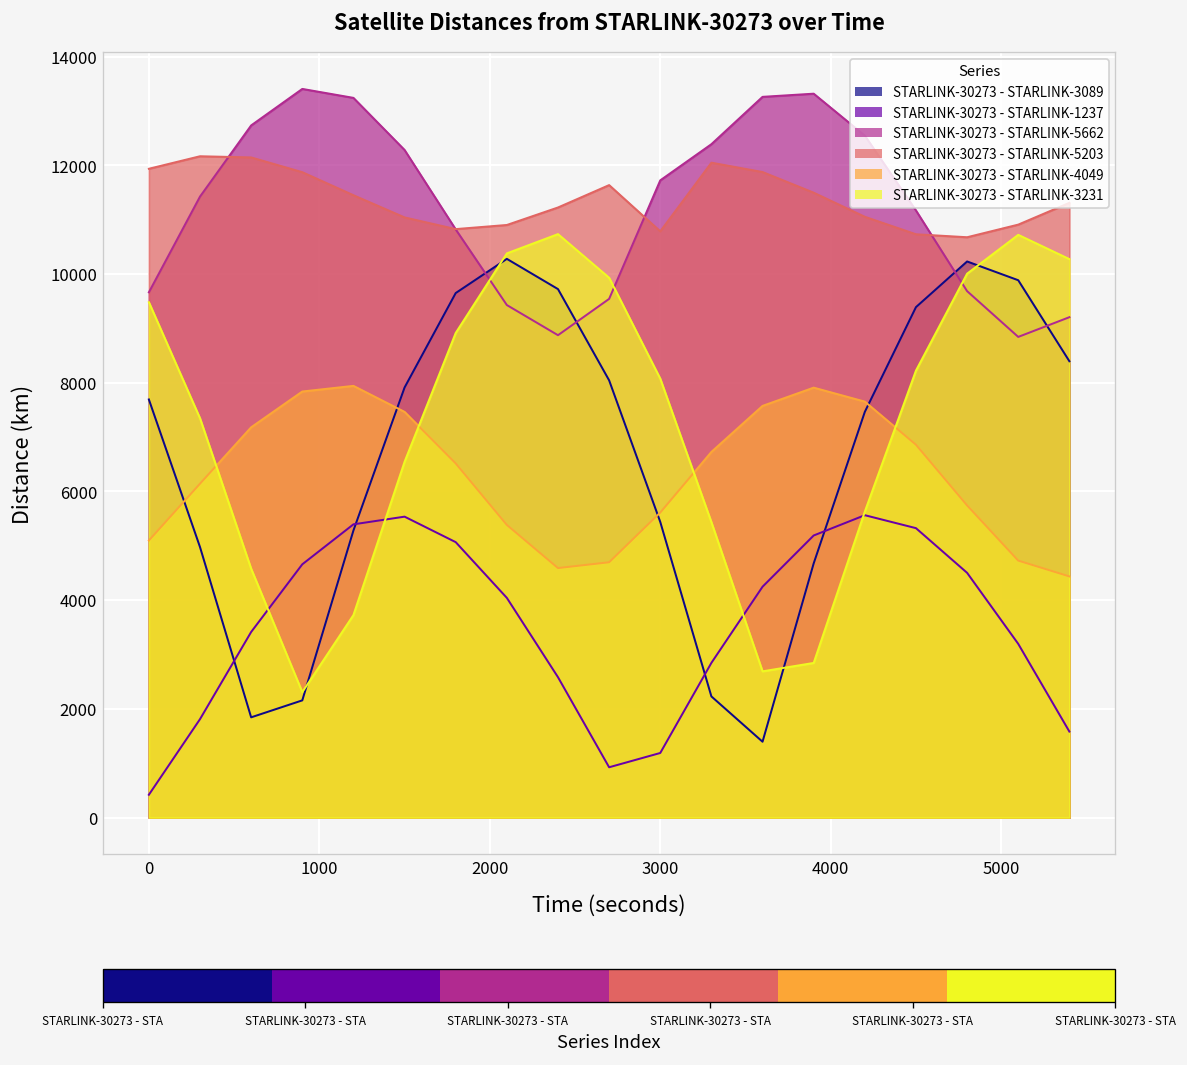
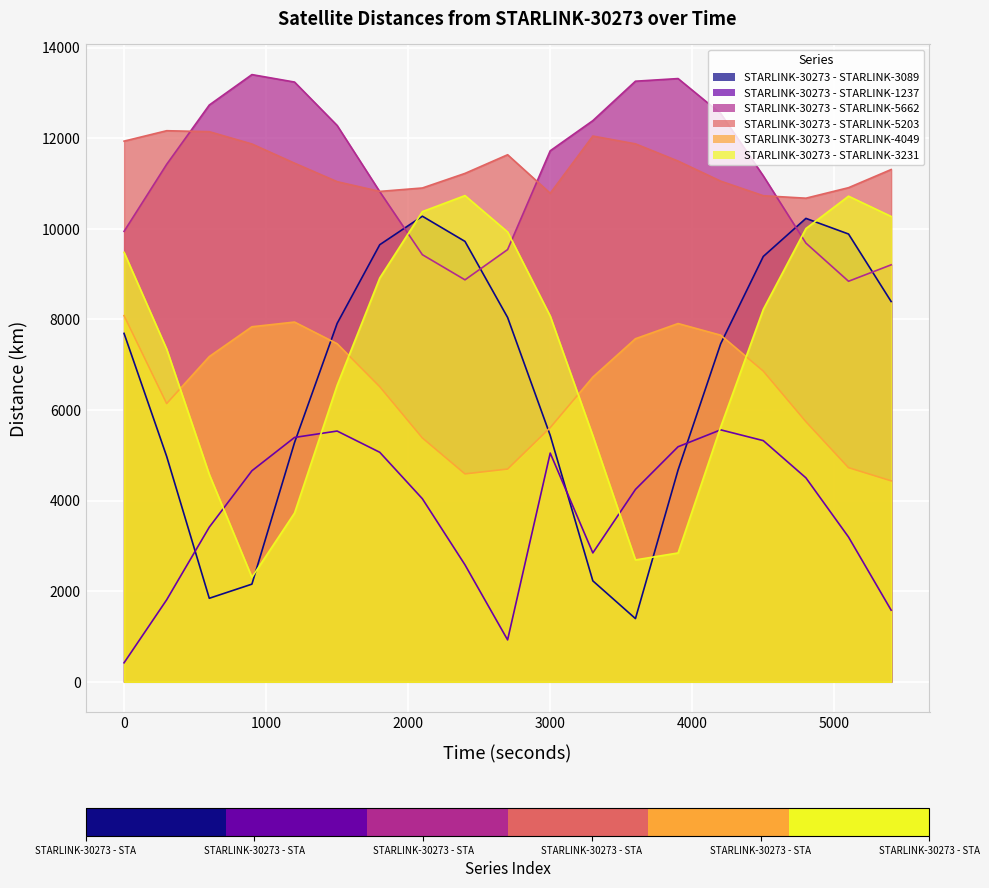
  {
    "STARLINK-30273 - STARLINK-1237": {
      "0": 400,
-     "3000": 1200
+     "3000": 5000
    },
    "STARLINK-30273 - STARLINK-5662": {
-     "0": 9700,
+     "0": 9900,
      "3000": 11700
    },
    "STARLINK-30273 - STARLINK-5203": {
      "0": 11900,
      "3000": 10800
    },
    "STARLINK-30273 - STARLINK-4049": {
-     "0": 5100,
+     "0": 8100,
      "3000": 5600
    }
  }
